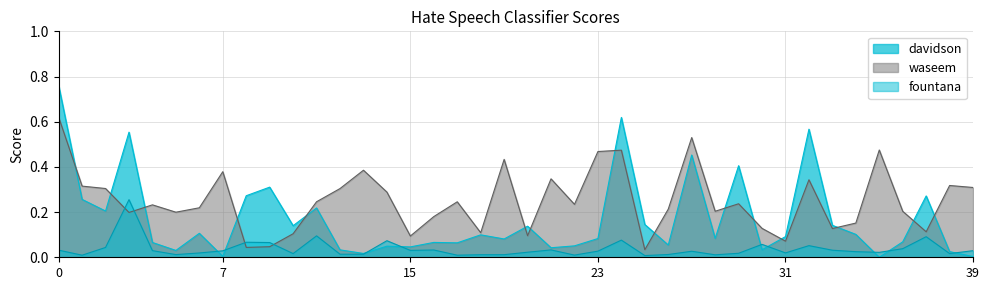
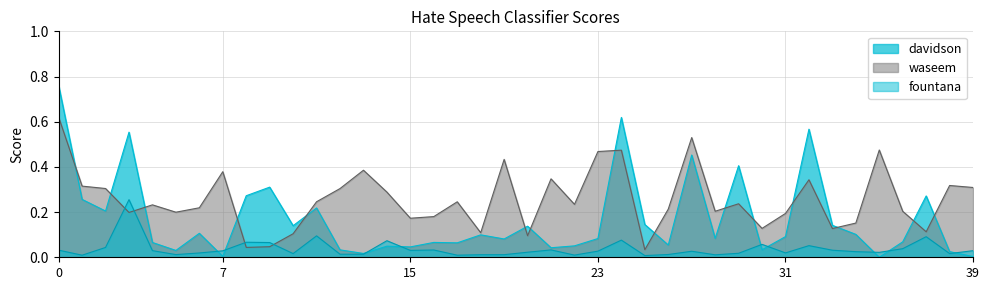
  {
    "waseem": {
      "0": 0.62,
      "7": 0.38,
-     "15": 0.09,
+     "15": 0.17,
      "23": 0.47,
-     "31": 0.07,
+     "31": 0.19,
      "39": 0.31
    }
  }
